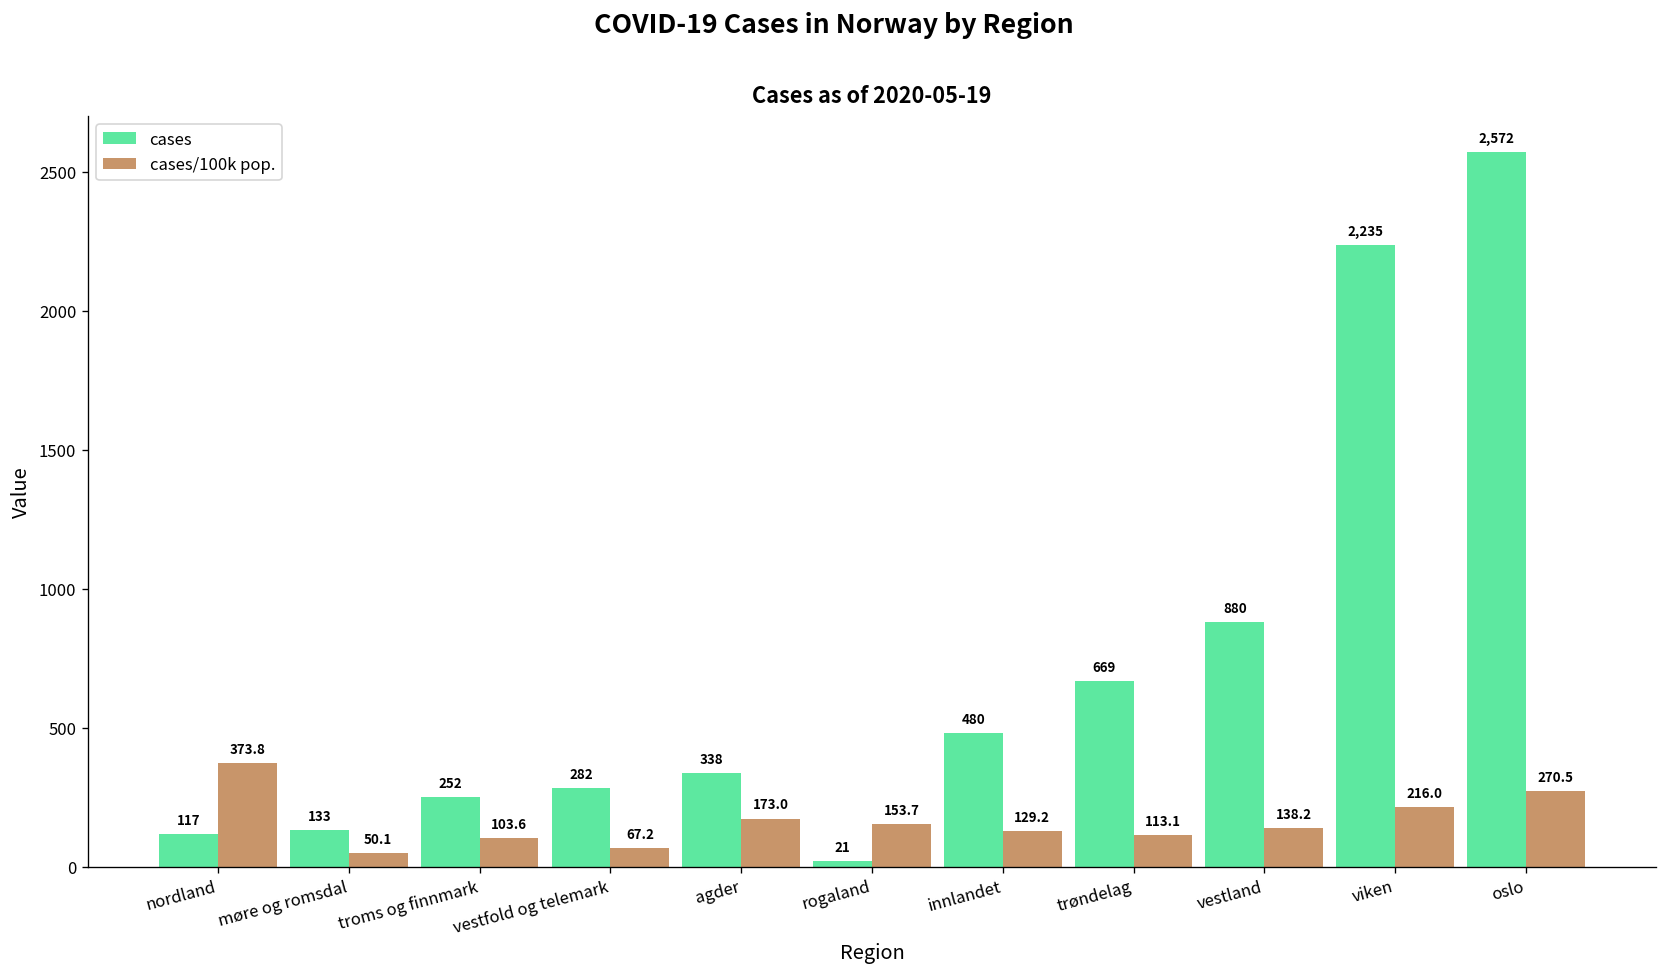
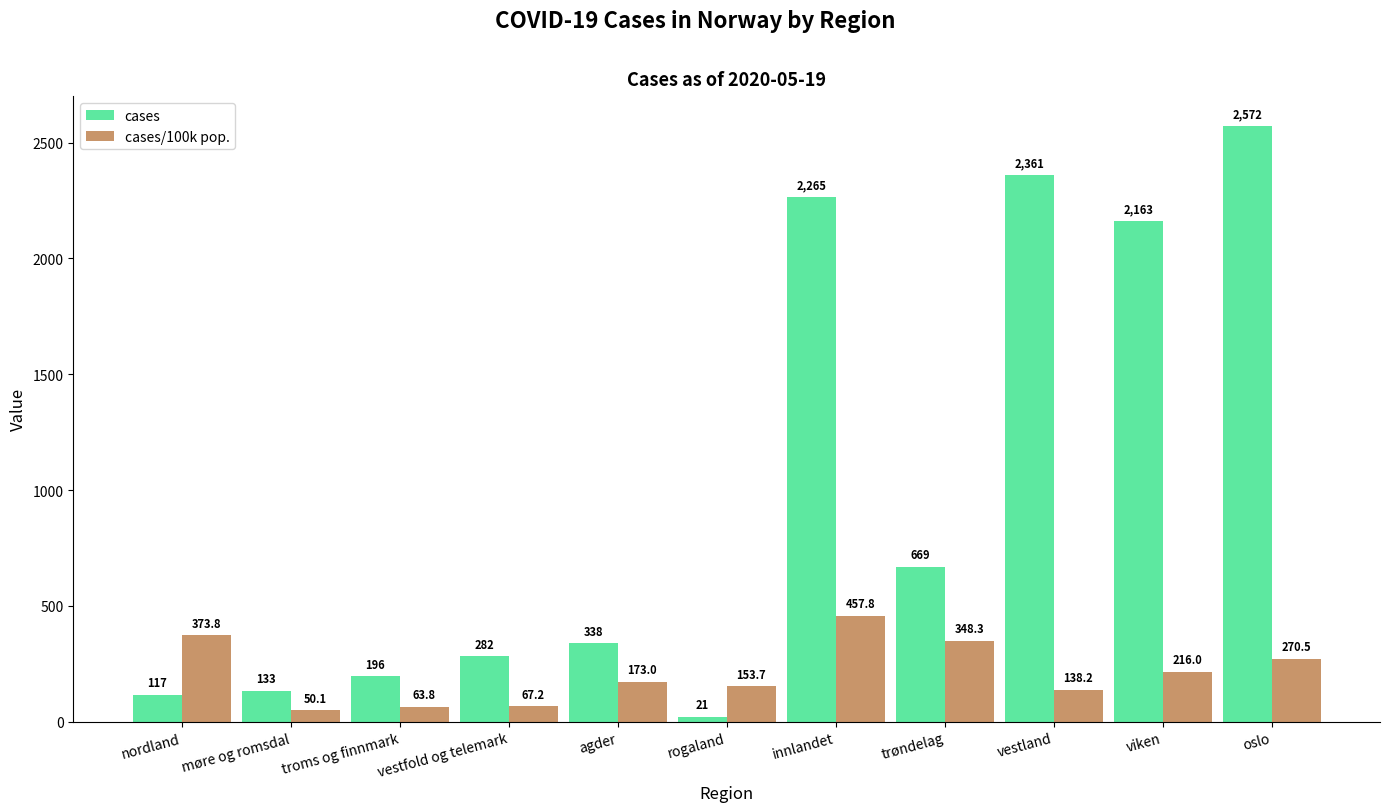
  {
    "cases": {
      "nordland": "117",
      "møre og romsdal": "133",
-     "troms og finnmark": "252",
+     "troms og finnmark": "196",
      "vestfold og telemark": "282",
      "agder": "338",
      "rogaland": "21",
-     "innlandet": "480",
+     "innlandet": "2,265",
      "trøndelag": "669",
-     "vestland": "880",
-     "viken": "2,235",
+     "vestland": "2,361",
+     "viken": "2,163",
      "oslo": "2,572"
    },
    "cases/100k pop.": {
      "nordland": "373.8",
      "møre og romsdal": "50.1",
-     "troms og finnmark": "103.6",
+     "troms og finnmark": "63.8",
      "vestfold og telemark": "67.2",
      "agder": "173.0",
      "rogaland": "153.7",
-     "innlandet": "129.2",
-     "trøndelag": "113.1",
+     "innlandet": "457.8",
+     "trøndelag": "348.3",
      "vestland": "138.2",
      "viken": "216.0",
      "oslo": "270.5"
    }
  }
